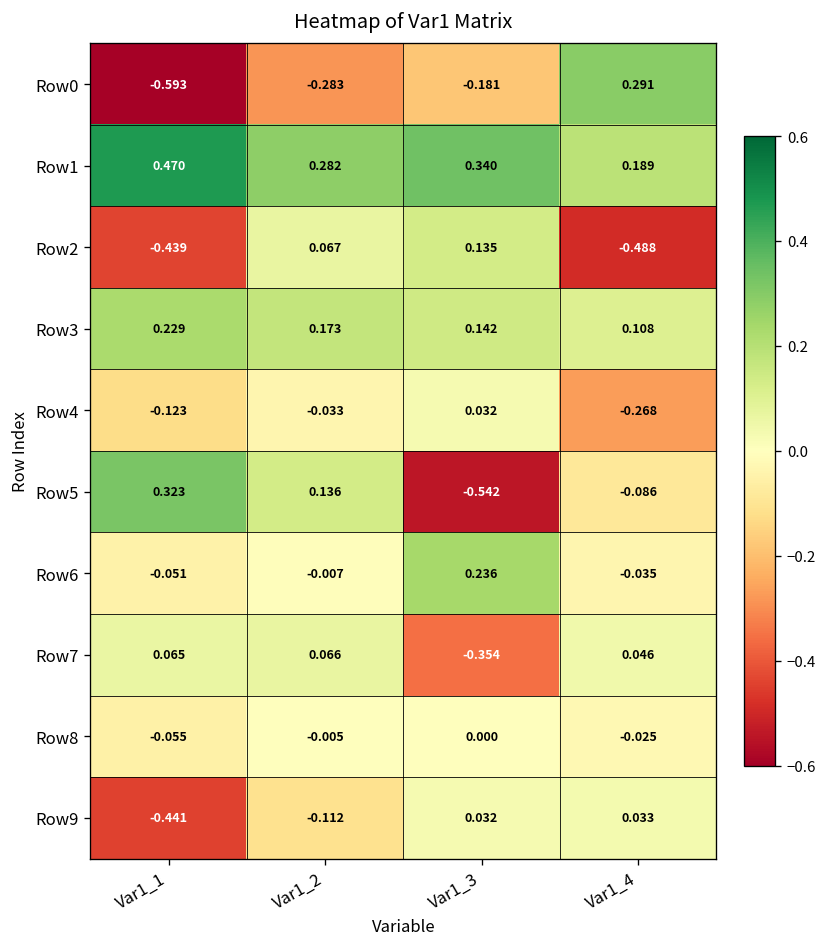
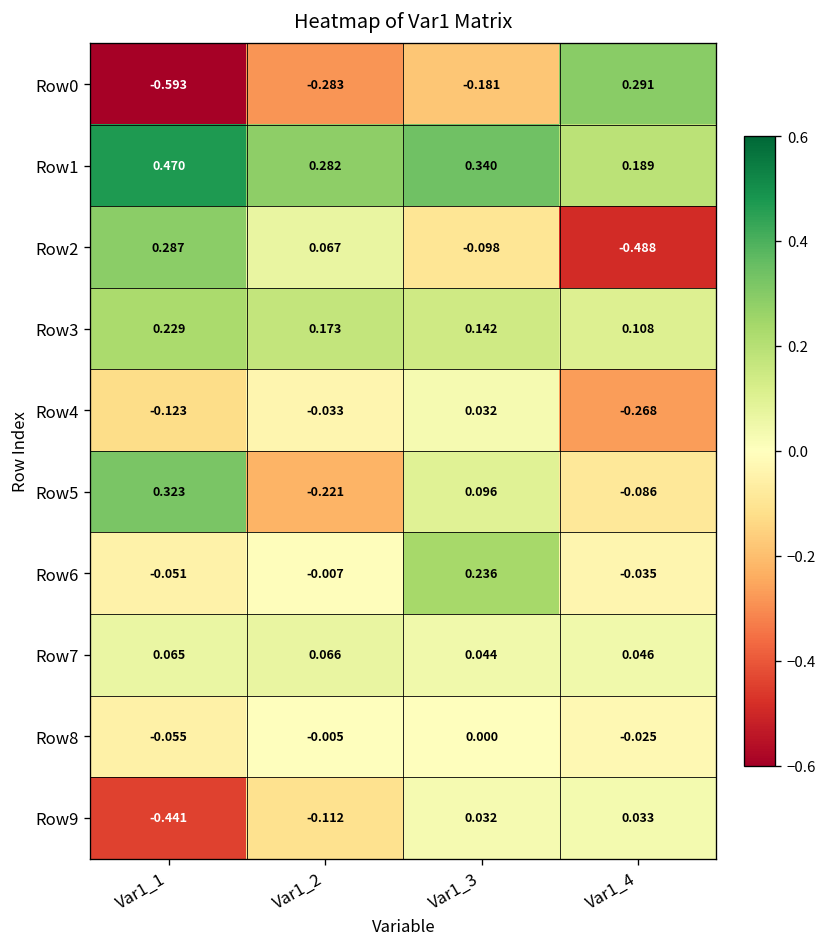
  {
    "Row0": {
      "Var1_1": -0.593,
      "Var1_2": -0.283,
      "Var1_3": -0.181,
      "Var1_4": 0.291
    },
    "Row1": {
      "Var1_1": 0.470,
      "Var1_2": 0.282,
      "Var1_3": 0.340,
      "Var1_4": 0.189
    },
    "Row2": {
-     "Var1_1": -0.439,
+     "Var1_1": 0.287,
      "Var1_2": 0.067,
-     "Var1_3": 0.135,
+     "Var1_3": -0.098,
      "Var1_4": -0.488
    },
    "Row3": {
      "Var1_1": 0.229,
      "Var1_2": 0.173,
      "Var1_3": 0.142,
      "Var1_4": 0.108
    },
    "Row4": {
      "Var1_1": -0.123,
      "Var1_2": -0.033,
      "Var1_3": 0.032,
      "Var1_4": -0.268
    },
    "Row5": {
      "Var1_1": 0.323,
-     "Var1_2": 0.136,
-     "Var1_3": -0.542,
+     "Var1_2": -0.221,
+     "Var1_3": 0.096,
      "Var1_4": -0.086
    },
    "Row6": {
      "Var1_1": -0.051,
      "Var1_2": -0.007,
      "Var1_3": 0.236,
      "Var1_4": -0.035
    },
    "Row7": {
      "Var1_1": 0.065,
      "Var1_2": 0.066,
-     "Var1_3": -0.354,
+     "Var1_3": 0.044,
      "Var1_4": 0.046
    },
    "Row8": {
      "Var1_1": -0.055,
      "Var1_2": -0.005,
      "Var1_3": 0.000,
      "Var1_4": -0.025
    },
    "Row9": {
      "Var1_1": -0.441,
      "Var1_2": -0.112,
      "Var1_3": 0.032,
      "Var1_4": 0.033
    }
  }
